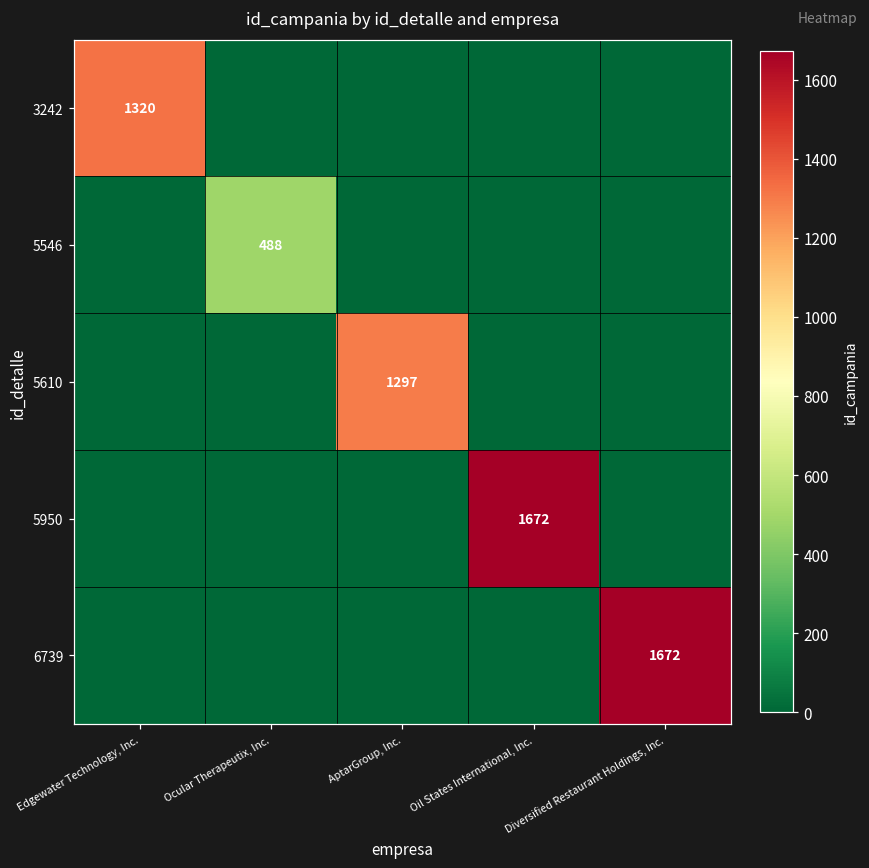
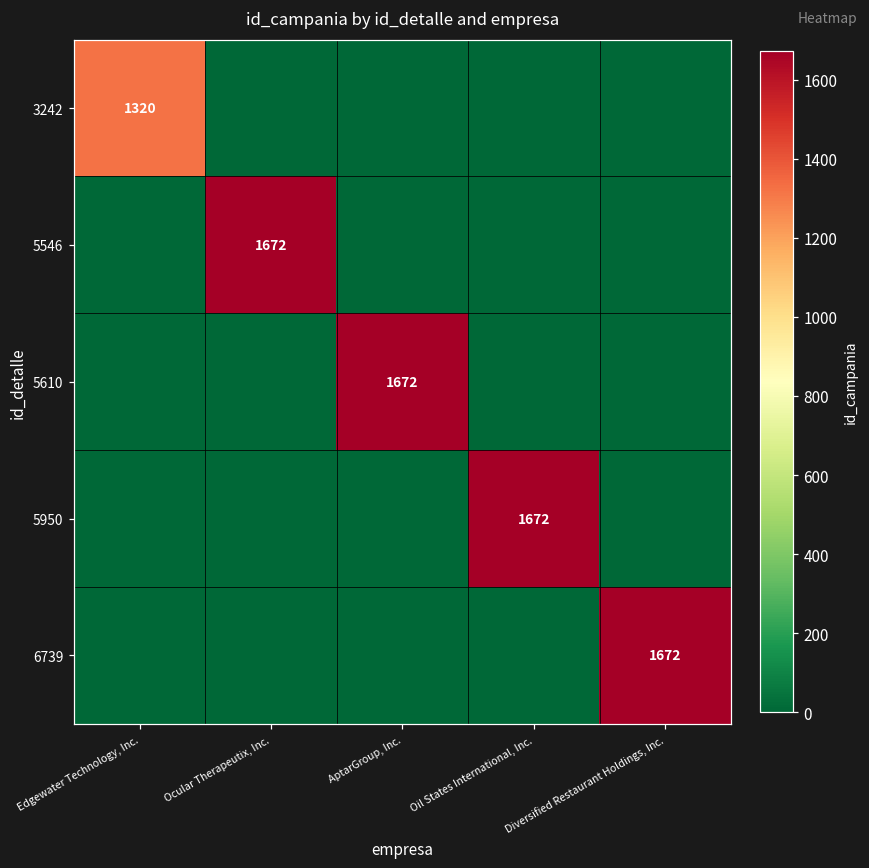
  {
    "3242": {
      "Edgewater Technology, Inc.": 1320
    },
    "5546": {
-     "Ocular Therapeutix, Inc.": 488
+     "Ocular Therapeutix, Inc.": 1672
    },
    "5610": {
-     "AptarGroup, Inc.": 1297
+     "AptarGroup, Inc.": 1672
    },
    "5950": {
      "Oil States International, Inc.": 1672
    },
    "6739": {
      "Diversified Restaurant Holdings, Inc.": 1672
    }
  }
